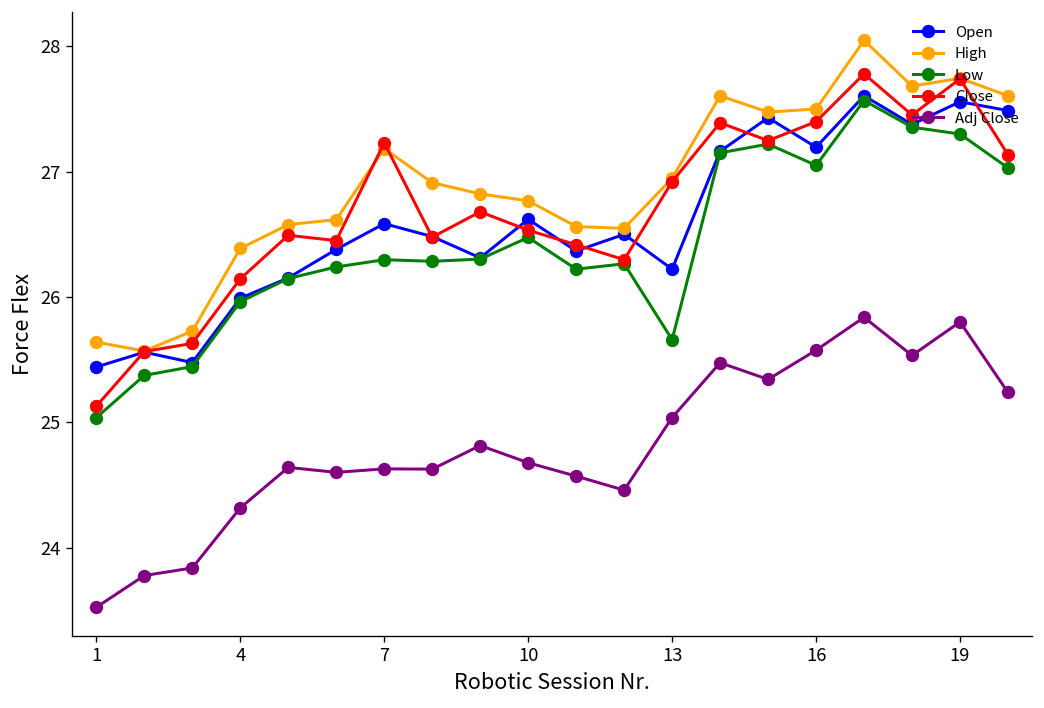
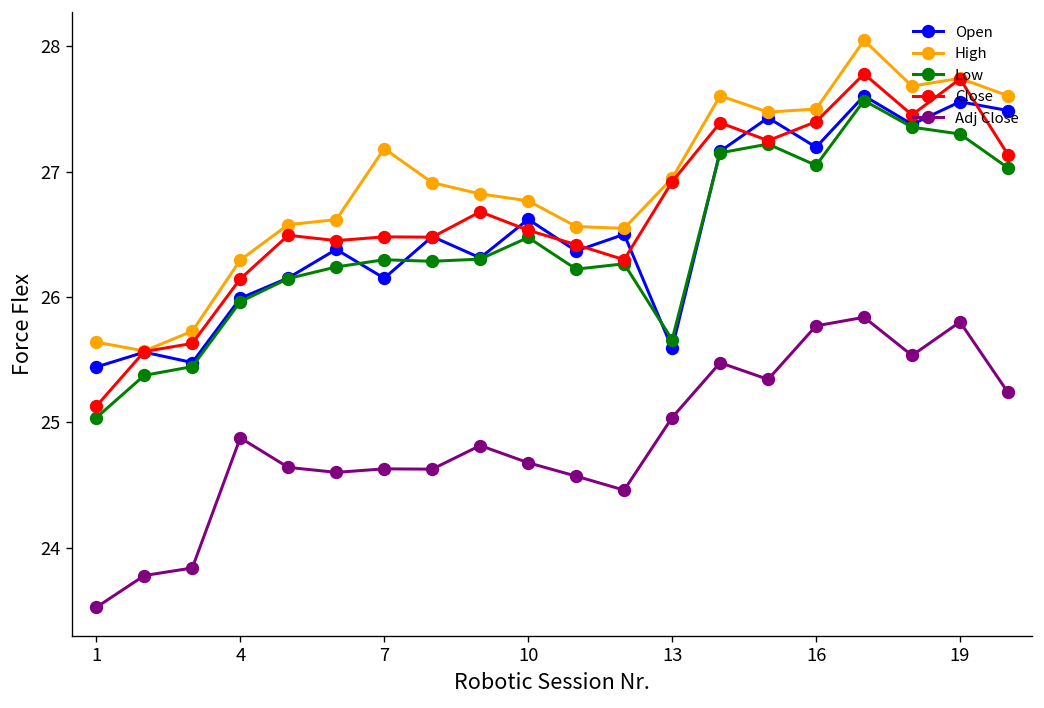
  {
    "Open": {
      "1": 25.44,
      "4": 25.99,
-     "7": 26.59,
+     "7": 26.15,
      "10": 26.62,
-     "13": 26.22,
+     "13": 25.59,
      "16": 27.20,
      "19": 27.56
    },
    "High": {
      "1": 25.64,
-     "4": 26.39,
+     "4": 26.30,
      "7": 27.18,
      "10": 26.77,
      "13": 26.95,
      "16": 27.50
    },
    "Low": {
      "1": 25.04,
      "4": 25.96,
      "7": 26.30,
      "10": 26.48,
      "13": 25.66,
      "16": 27.05,
      "19": 27.30
    },
    "Close": {
      "1": 25.13,
      "4": 26.15,
-     "7": 27.23,
+     "7": 26.48,
      "10": 26.53,
      "13": 26.92,
      "16": 27.40
    },
    "Adj Close": {
      "1": 23.52,
-     "4": 24.32,
+     "4": 24.88,
      "7": 24.63,
      "10": 24.68,
      "13": 25.04,
-     "16": 25.58,
+     "16": 25.77,
      "19": 25.80
    }
  }
